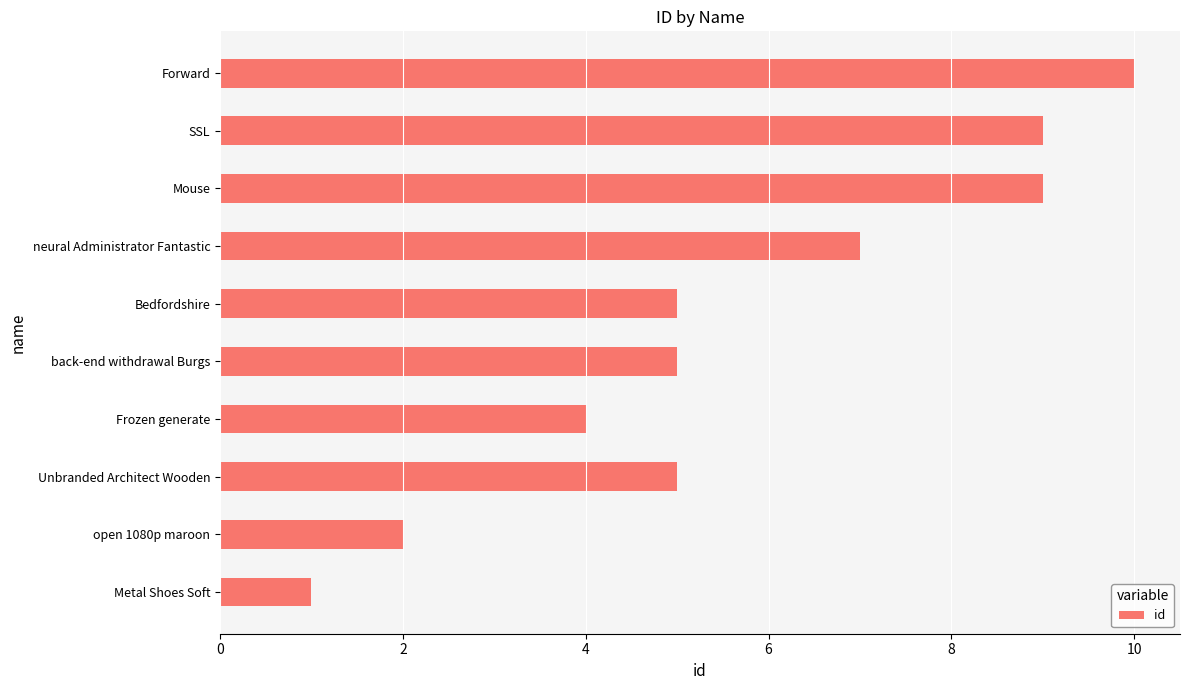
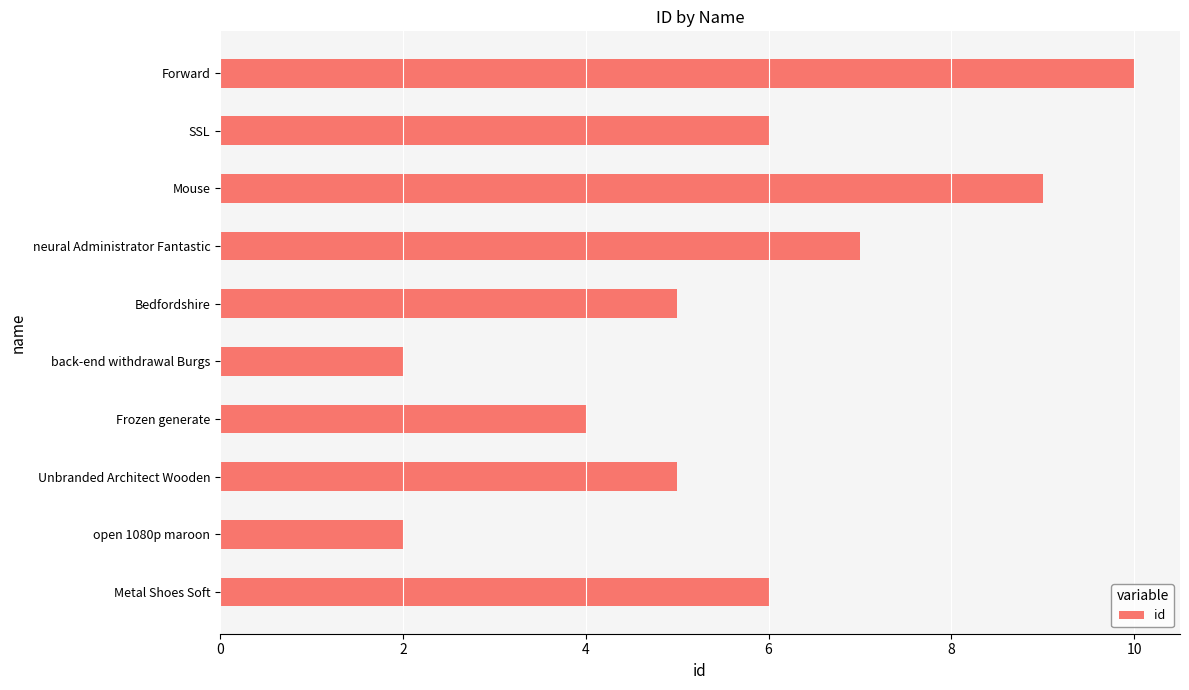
  {
    "Forward": 10,
-   "SSL": 9,
+   "SSL": 6,
    "Mouse": 9,
    "neural Administrator Fantastic": 7,
    "Bedfordshire": 5,
-   "back-end withdrawal Burgs": 5,
+   "back-end withdrawal Burgs": 2,
    "Frozen generate": 4,
    "Unbranded Architect Wooden": 5,
    "open 1080p maroon": 2,
-   "Metal Shoes Soft": 1
+   "Metal Shoes Soft": 6
  }
